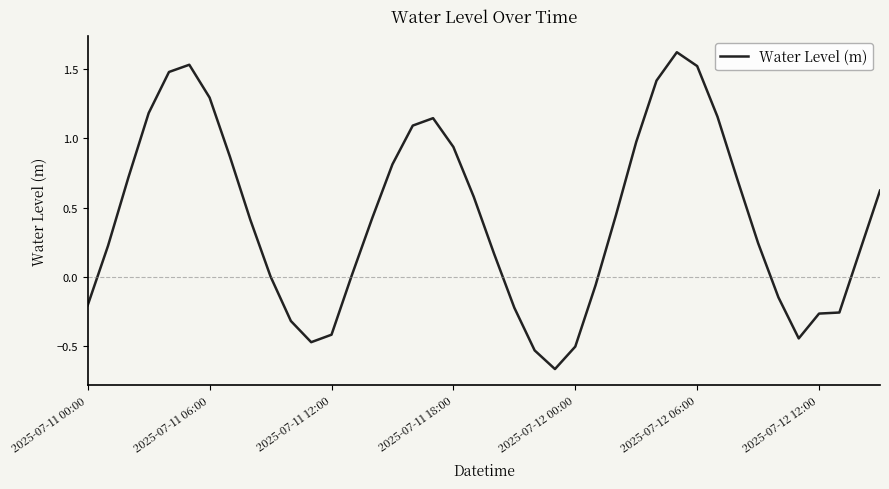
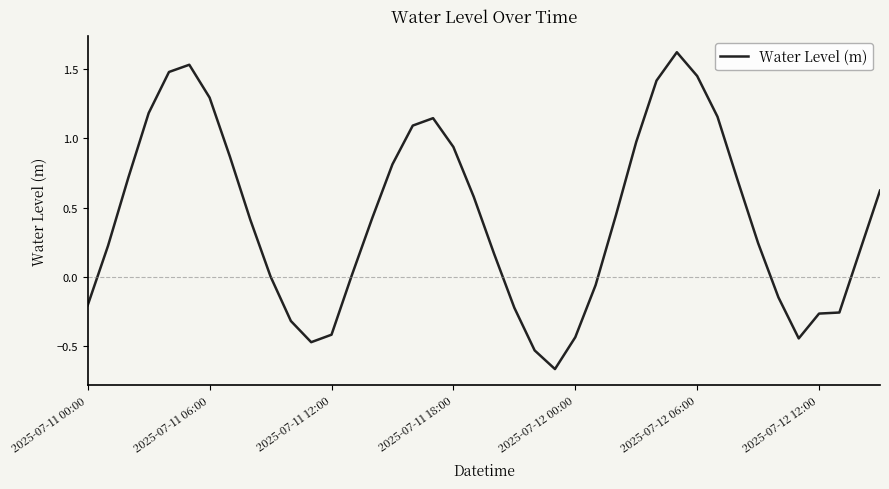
  {
    "2025-07-11 00:00": -0.21,
    "2025-07-11 06:00": 1.29,
    "2025-07-11 12:00": -0.42,
    "2025-07-11 18:00": 0.94,
-   "2025-07-12 00:00": -0.51,
-   "2025-07-12 06:00": 1.52,
+   "2025-07-12 00:00": -0.44,
+   "2025-07-12 06:00": 1.45,
    "2025-07-12 12:00": -0.27
  }
